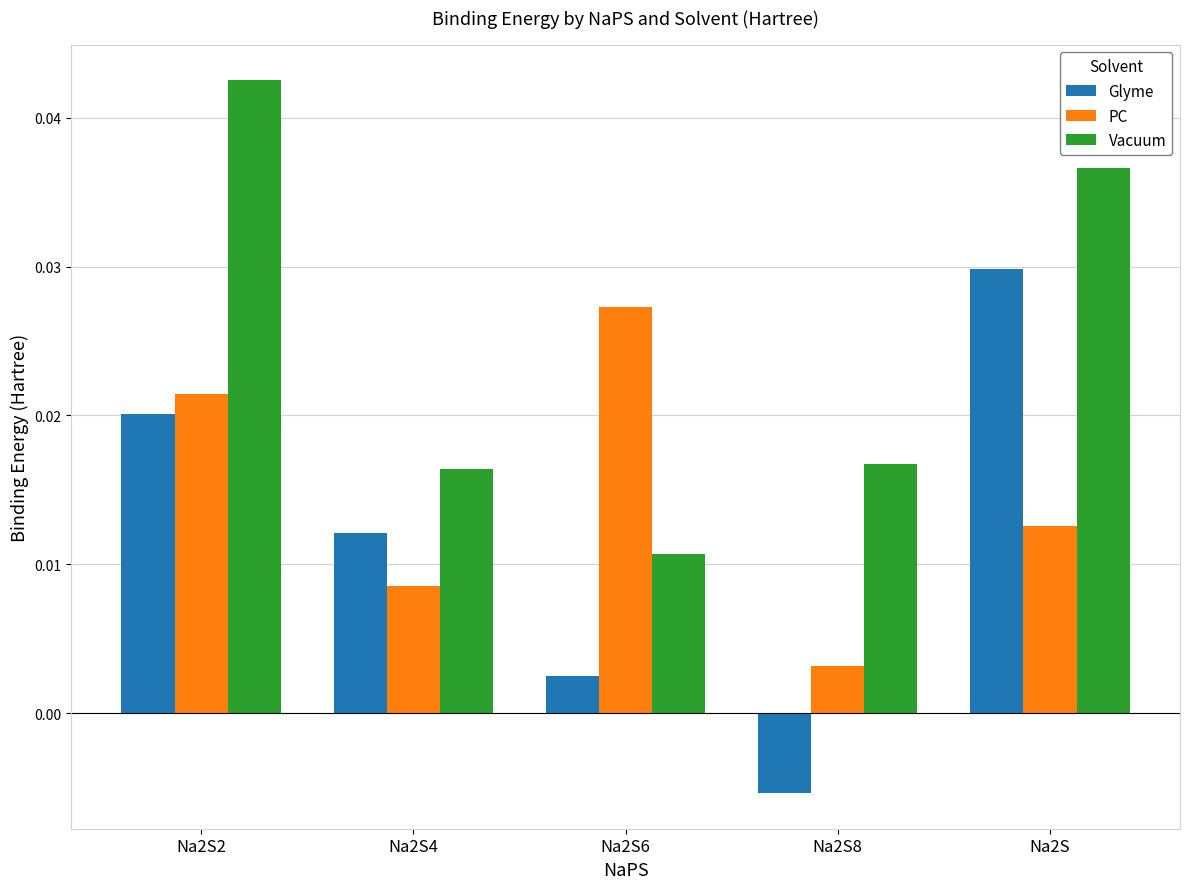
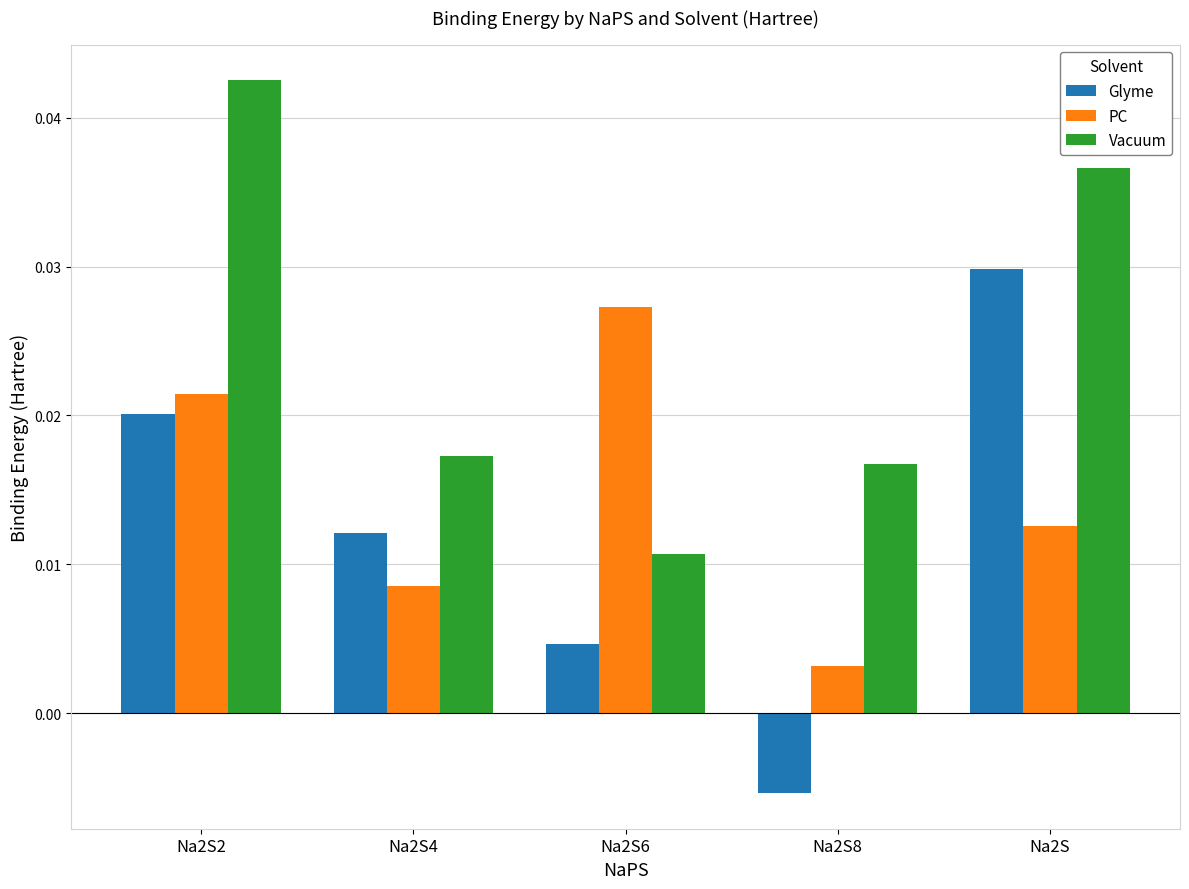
  {
    "Glyme": {
      "Na2S2": 0.0201,
      "Na2S4": 0.0121,
-     "Na2S6": 0.0025,
+     "Na2S6": 0.0046,
      "Na2S8": -0.0054,
      "Na2S": 0.0298
    },
    "PC": {
      "Na2S2": 0.0214,
      "Na2S4": 0.0086,
      "Na2S6": 0.0273,
      "Na2S8": 0.0032,
      "Na2S": 0.0126
    },
    "Vacuum": {
      "Na2S2": 0.0425,
-     "Na2S4": 0.0164,
+     "Na2S4": 0.0173,
      "Na2S6": 0.0107,
      "Na2S8": 0.0167,
      "Na2S": 0.0366
    }
  }
